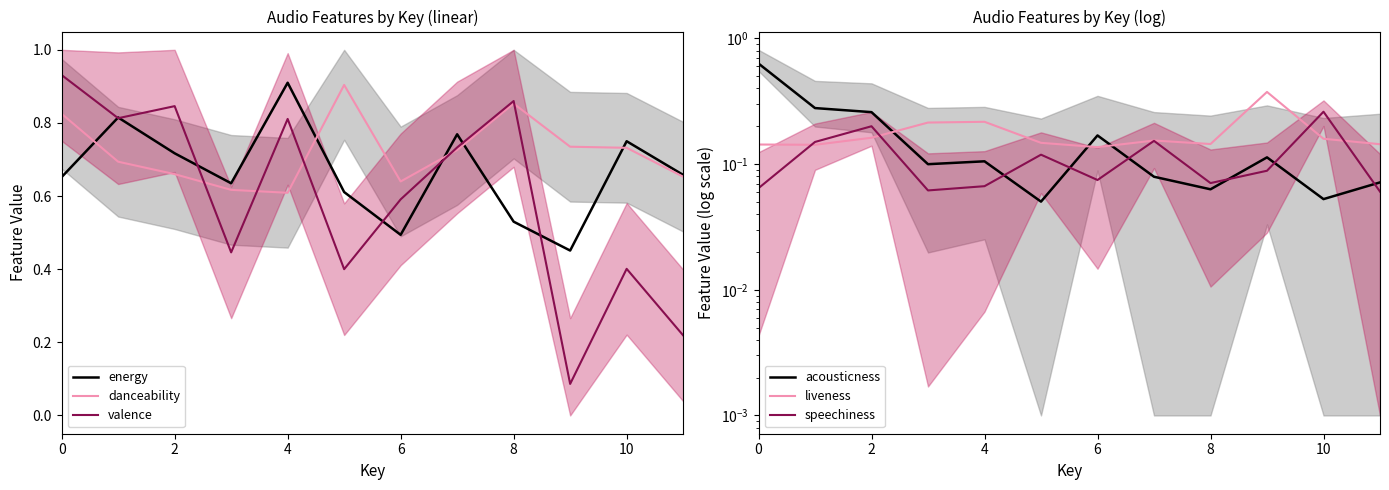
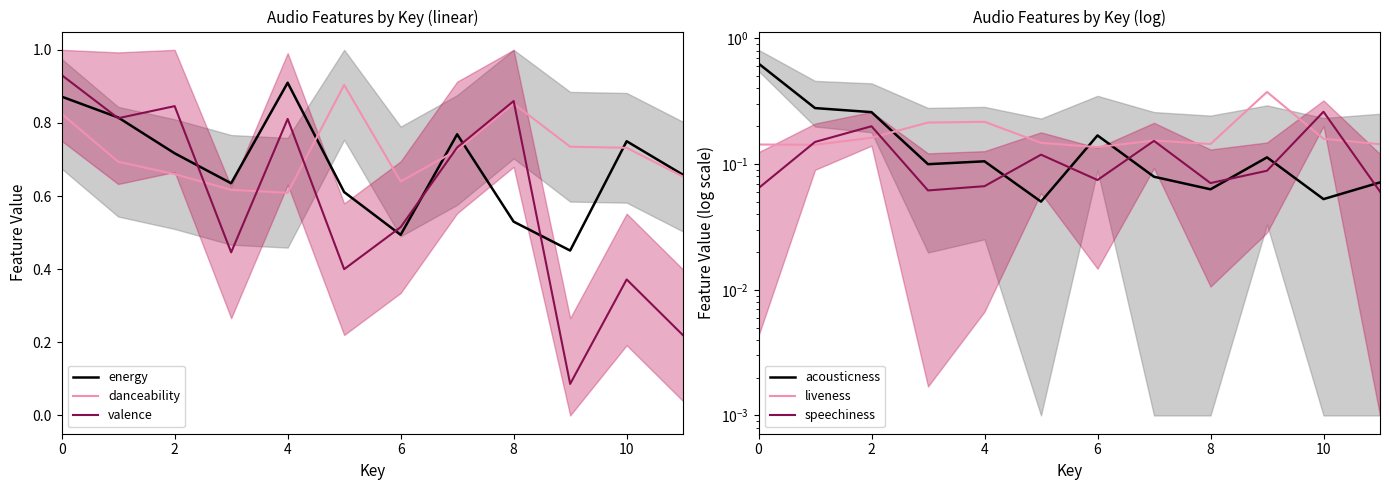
  {
    "Audio Features by Key (linear)": {
      "energy": {
-       "0": 0.65,
+       "0": 0.87,
        "2": 0.72,
        "4": 0.91,
        "6": 0.49,
        "8": 0.53,
        "10": 0.75
      },
      "valence": {
        "0": 0.93,
        "2": 0.85,
        "4": 0.81,
-       "6": 0.59,
+       "6": 0.52,
        "8": 0.86,
-       "10": 0.40
+       "10": 0.37
      }
    },
    "Audio Features by Key (log)": {
      "acousticness": {
        "0": 0.6,
        "4": 0.11,
        "6": 0.17,
        "8": 0.06,
        "10": 0.053
      },
      "speechiness": {
        "0": 0.06,
        "2": 0.20,
        "4": 0.07,
        "6": 0.07,
        "8": 0.07,
        "10": 0.26
      }
    }
  }
